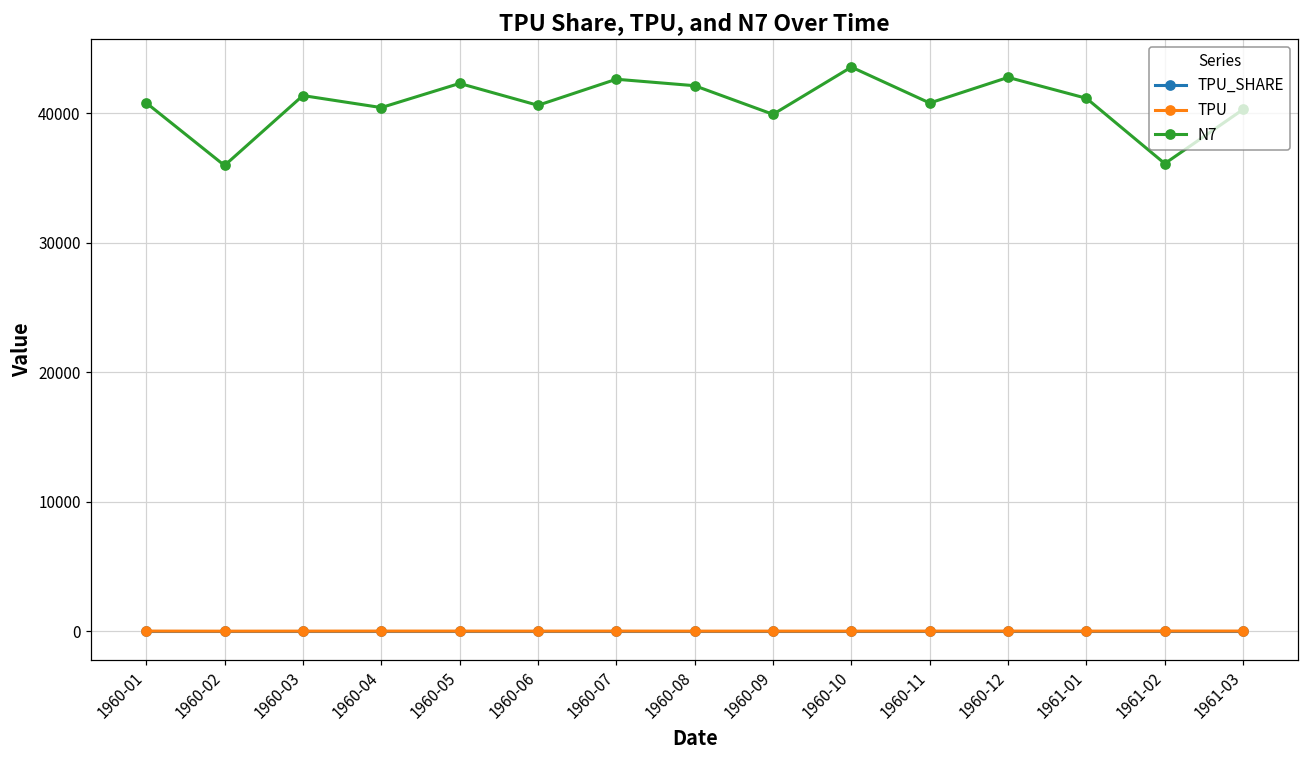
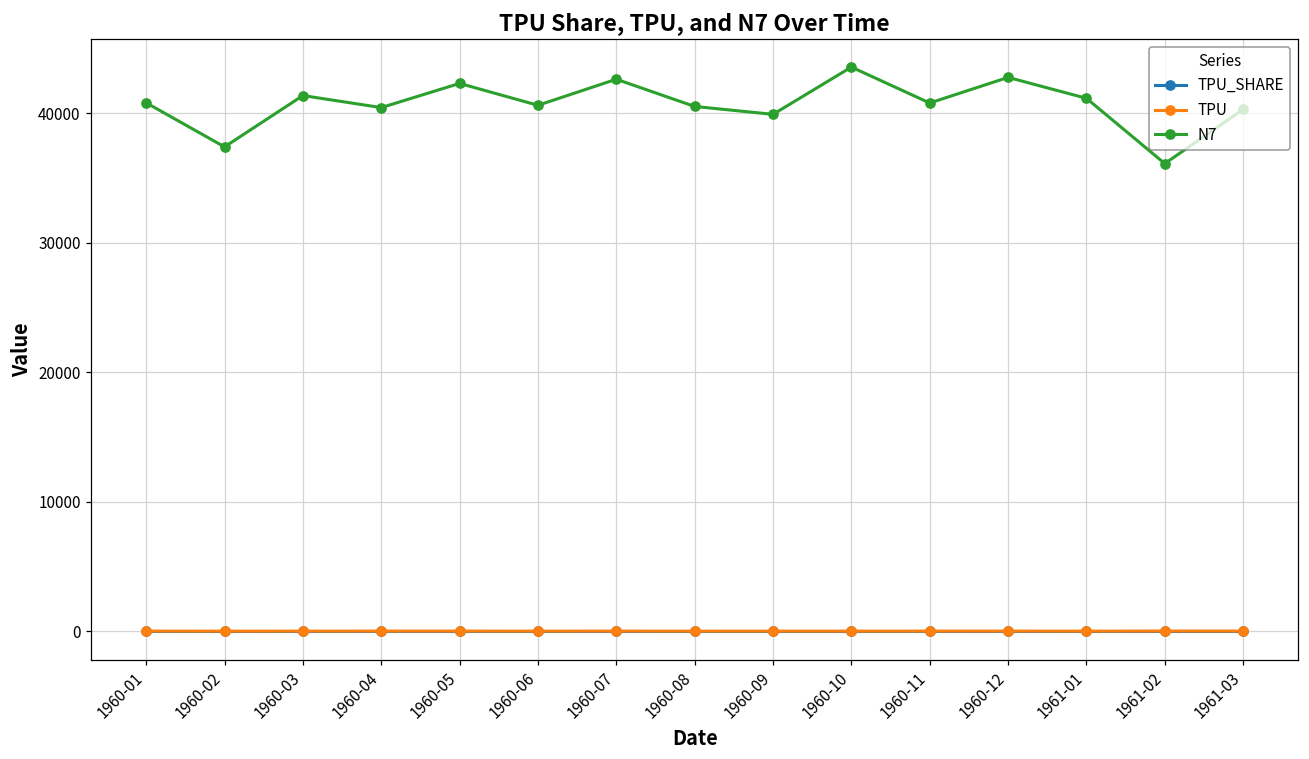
  {
    "TPU": {
      "1960-01": 0,
      "1960-02": 0,
      "1960-03": 0,
      "1960-04": 0,
      "1960-05": 0,
      "1960-06": 0,
      "1960-07": 0,
      "1960-08": 0,
      "1960-09": 0,
      "1960-10": 0,
      "1960-11": 0,
      "1960-12": 0,
      "1961-01": 0,
      "1961-02": 0,
      "1961-03": 0
    },
    "N7": {
      "1960-01": 40800,
-     "1960-02": 36000,
+     "1960-02": 37400,
      "1960-03": 41400,
      "1960-04": 40500,
      "1960-05": 42300,
      "1960-06": 40600,
      "1960-07": 42600,
-     "1960-08": 42100,
+     "1960-08": 40500,
      "1960-09": 39900,
      "1960-10": 43600,
      "1960-11": 40800,
      "1960-12": 42800,
      "1961-01": 41200,
      "1961-02": 36100
    }
  }
